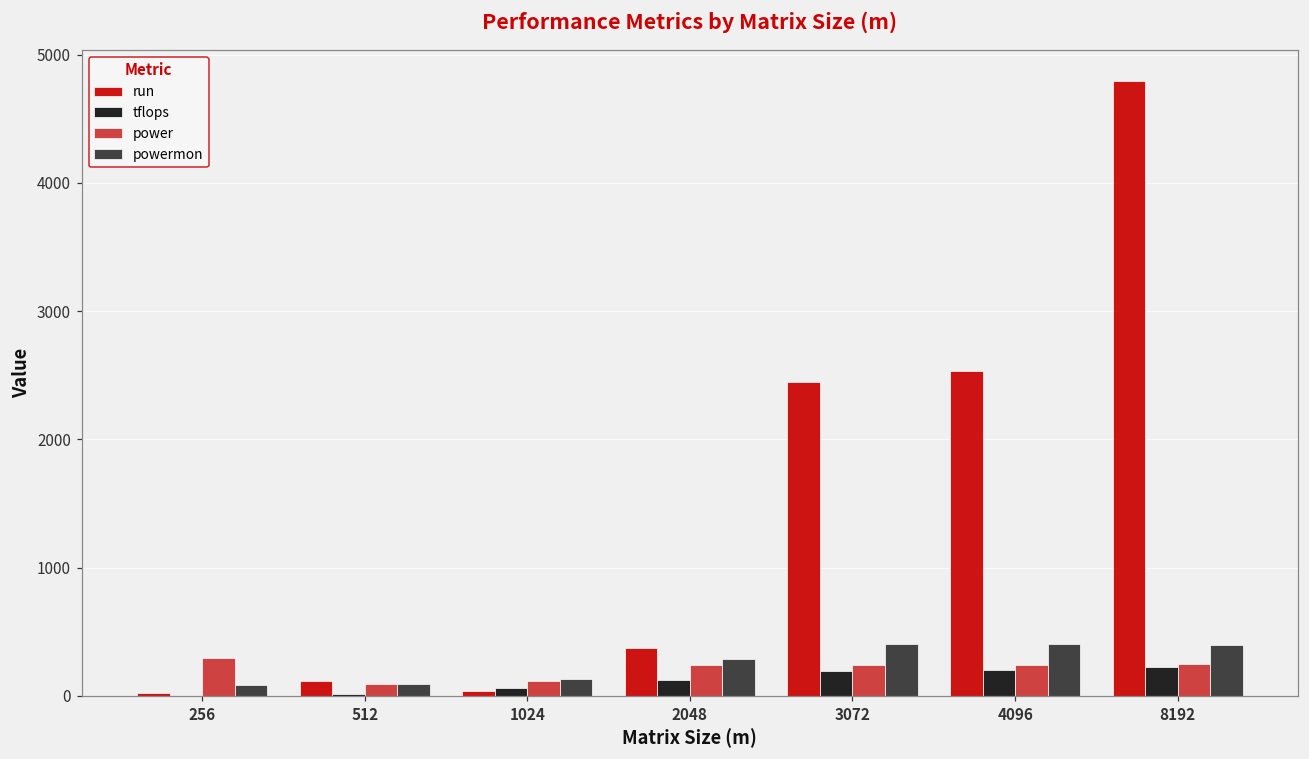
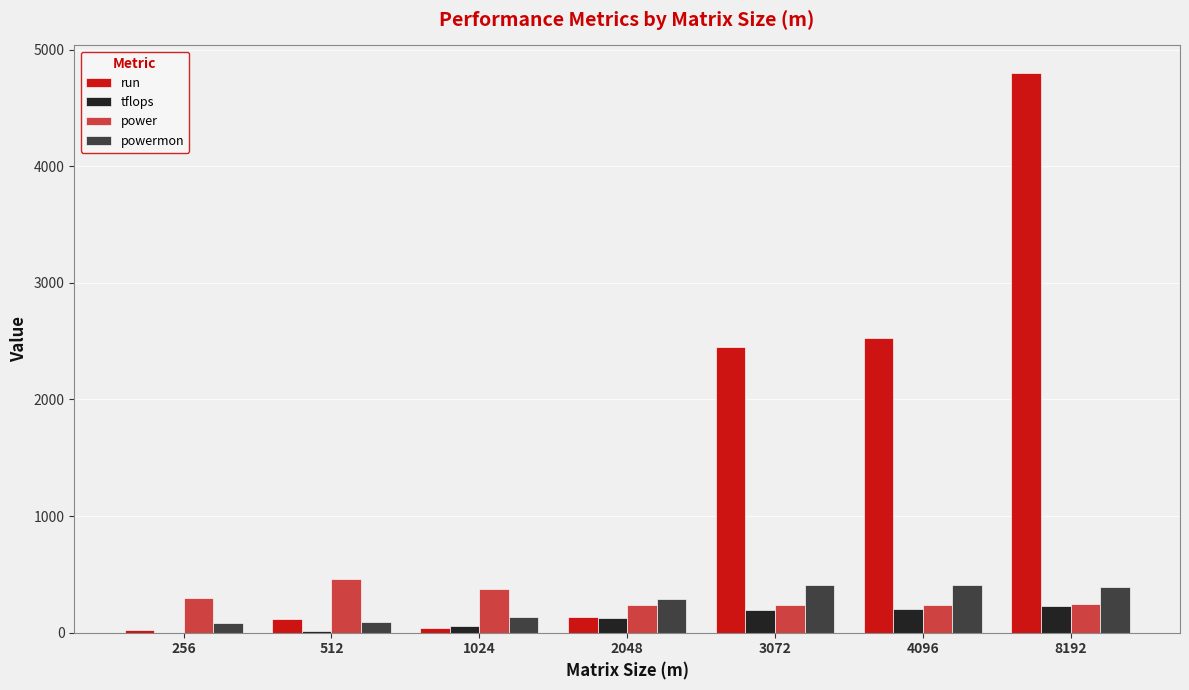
  {
    "run": {
      "256": 20,
      "512": 120,
      "1024": 40,
-     "2048": 380,
+     "2048": 140,
      "3072": 2450,
      "4096": 2530,
      "8192": 4800
    },
    "power": {
      "256": 300,
-     "512": 90,
-     "1024": 120,
+     "512": 460,
+     "1024": 380,
      "2048": 240,
      "3072": 240,
      "4096": 240,
      "8192": 250
    }
  }
